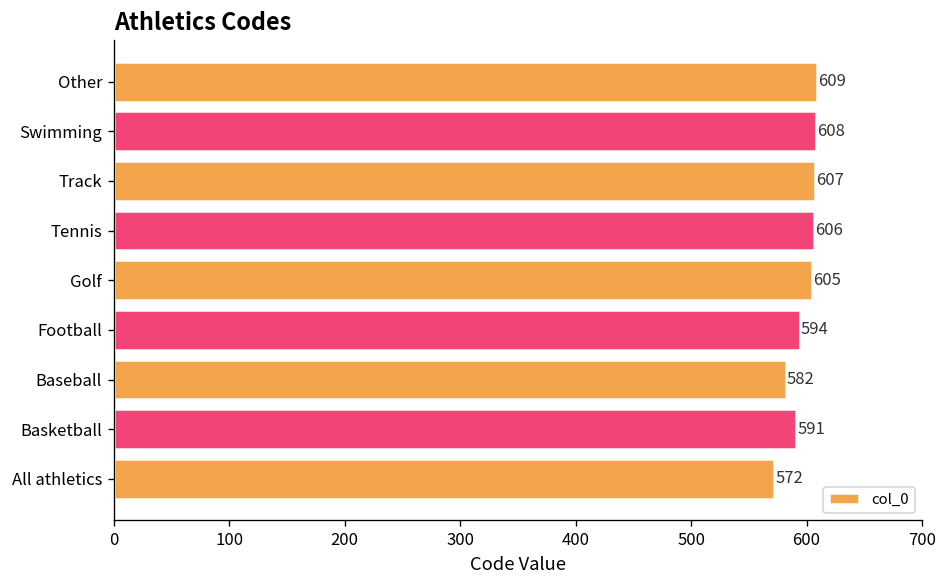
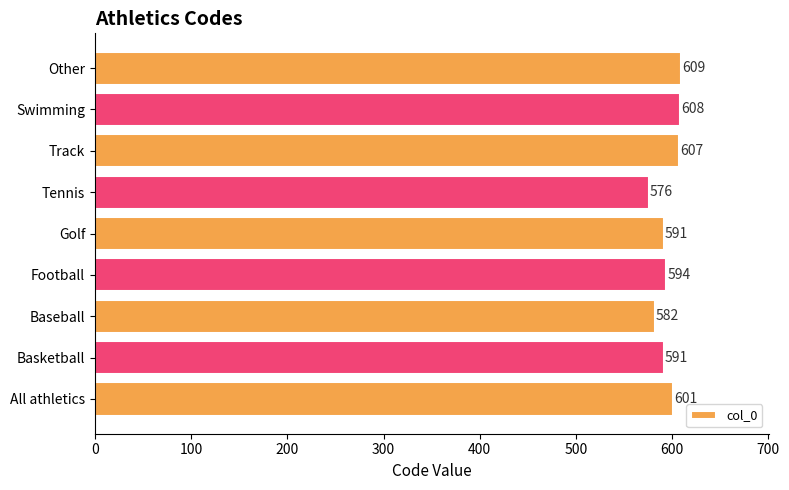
  {
    "Other": 609,
    "Swimming": 608,
    "Track": 607,
-   "Tennis": 606,
-   "Golf": 605,
+   "Tennis": 576,
+   "Golf": 591,
    "Football": 594,
    "Baseball": 582,
    "Basketball": 591,
-   "All athletics": 572
+   "All athletics": 601
  }
